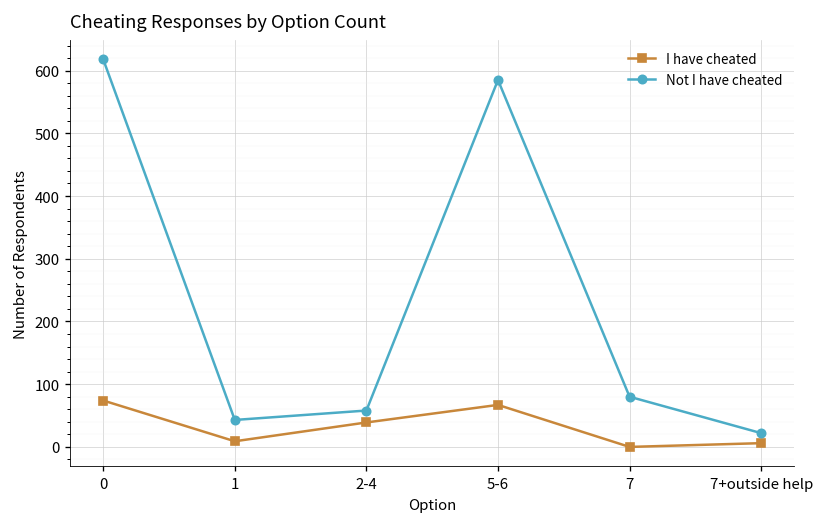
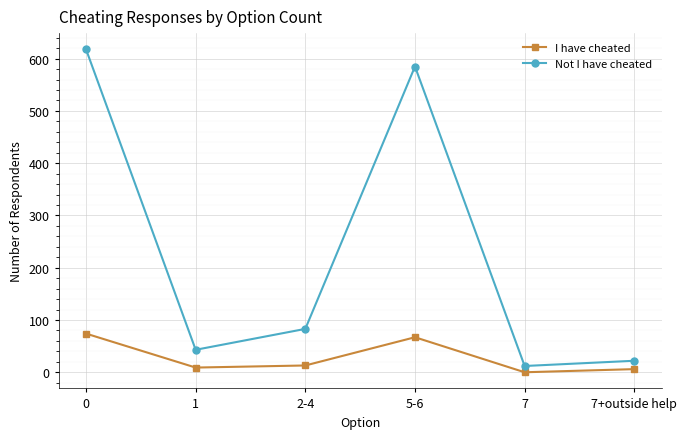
  {
    "I have cheated": {
      "0": 70,
      "1": 10,
-     "2-4": 40,
+     "2-4": 10,
      "5-6": 70,
      "7": 0,
      "7+outside help": 10
    },
    "Not I have cheated": {
      "0": 620,
      "1": 40,
-     "2-4": 60,
+     "2-4": 80,
      "5-6": 590,
-     "7": 80,
+     "7": 10,
      "7+outside help": 20
    }
  }
